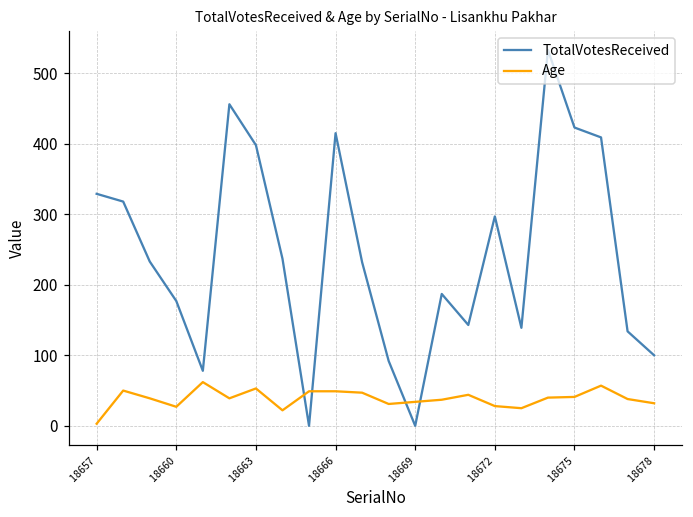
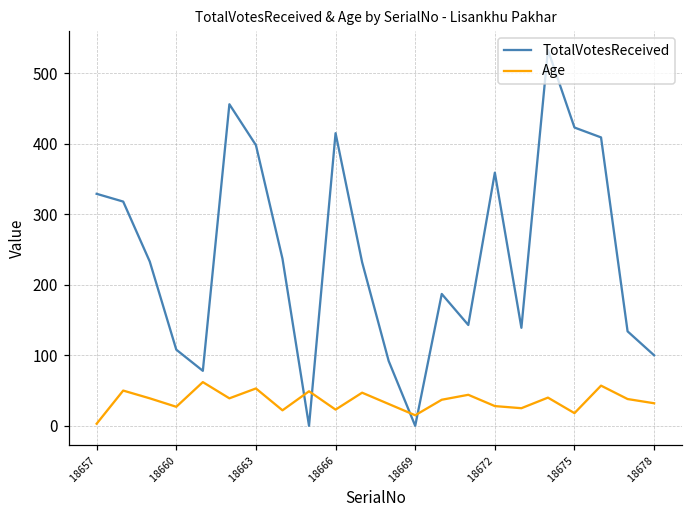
  {
    "TotalVotesReceived": {
      "18657": 330,
-     "18660": 180,
+     "18660": 110,
      "18663": 400,
      "18666": 420,
      "18669": 0,
-     "18672": 300,
+     "18672": 360,
      "18675": 420,
      "18678": 100
    },
    "Age": {
      "18657": 0,
      "18660": 30,
      "18663": 50,
-     "18666": 50,
-     "18669": 30,
+     "18666": 20,
+     "18669": 20,
      "18672": 30,
-     "18675": 40,
+     "18675": 20,
      "18678": 30
    }
  }
